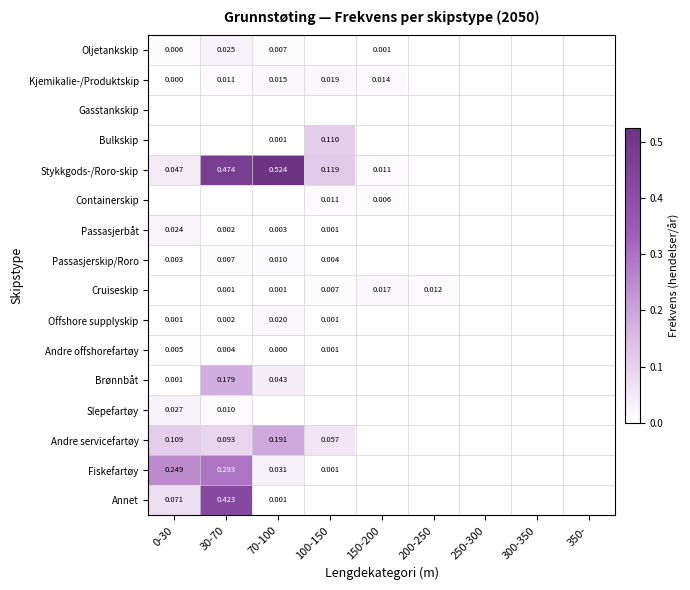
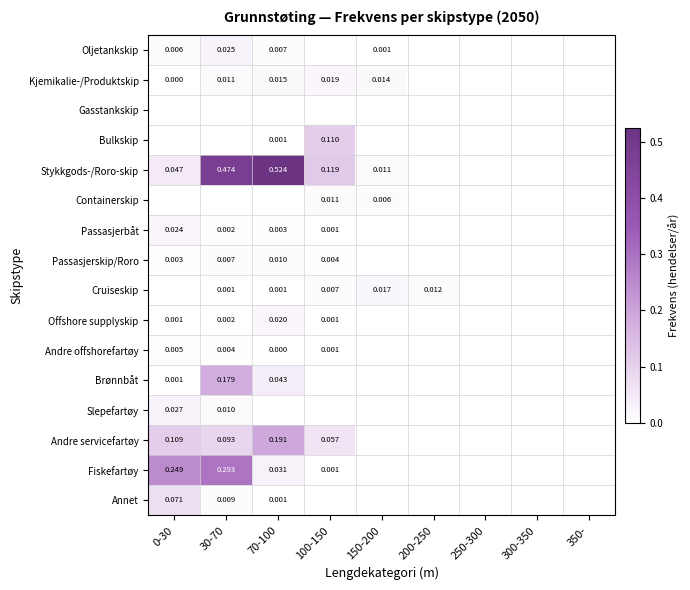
  {
    "Oljetankskip": {
      "0-30": 0.006,
      "30-70": 0.025,
      "70-100": 0.007,
      "150-200": 0.001
    },
    "Kjemikalie-/Produktskip": {
      "0-30": 0.000,
      "30-70": 0.011,
      "70-100": 0.015,
      "100-150": 0.019,
      "150-200": 0.014
    },
    "Bulkskip": {
      "70-100": 0.001,
      "100-150": 0.110
    },
    "Stykkgods-/Roro-skip": {
      "0-30": 0.047,
      "30-70": 0.474,
      "70-100": 0.524,
      "100-150": 0.119,
      "150-200": 0.011
    },
    "Containerskip": {
      "100-150": 0.011,
      "150-200": 0.006
    },
    "Passasjerbåt": {
      "0-30": 0.024,
      "30-70": 0.002,
      "70-100": 0.003,
      "100-150": 0.001
    },
    "Passasjerskip/Roro": {
      "0-30": 0.003,
      "30-70": 0.007,
      "70-100": 0.010,
      "100-150": 0.004
    },
    "Cruiseskip": {
      "30-70": 0.001,
      "70-100": 0.001,
      "100-150": 0.007,
      "150-200": 0.017,
      "200-250": 0.012
    },
    "Offshore supplyskip": {
      "0-30": 0.001,
      "30-70": 0.002,
      "70-100": 0.020,
      "100-150": 0.001
    },
    "Andre offshorefartøy": {
      "0-30": 0.005,
      "30-70": 0.004,
      "70-100": 0.000,
      "100-150": 0.001
    },
    "Brønnbåt": {
      "0-30": 0.001,
      "30-70": 0.179,
      "70-100": 0.043
    },
    "Slepefartøy": {
      "0-30": 0.027,
      "30-70": 0.010
    },
    "Andre servicefartøy": {
      "0-30": 0.109,
      "30-70": 0.093,
      "70-100": 0.191,
      "100-150": 0.057
    },
    "Fiskefartøy": {
      "0-30": 0.249,
      "30-70": 0.293,
      "70-100": 0.031,
      "100-150": 0.001
    },
    "Annet": {
      "0-30": 0.071,
-     "30-70": 0.423,
+     "30-70": 0.009,
      "70-100": 0.001
    }
  }
